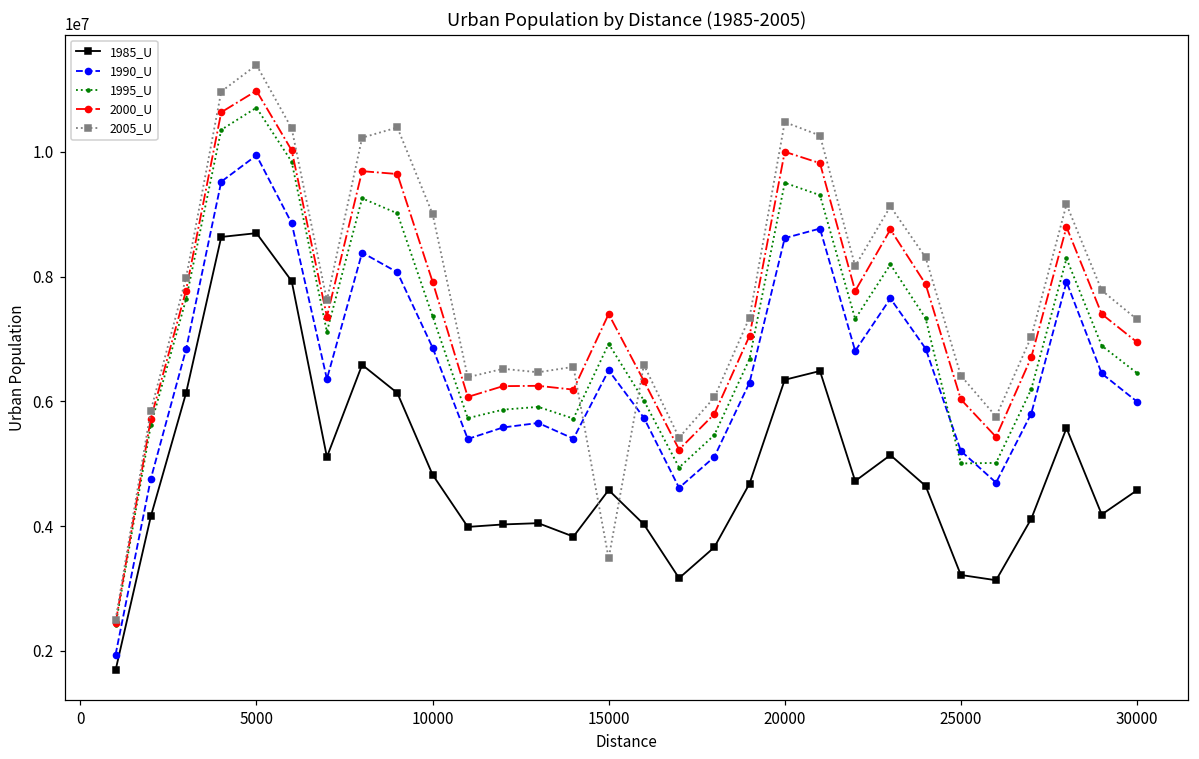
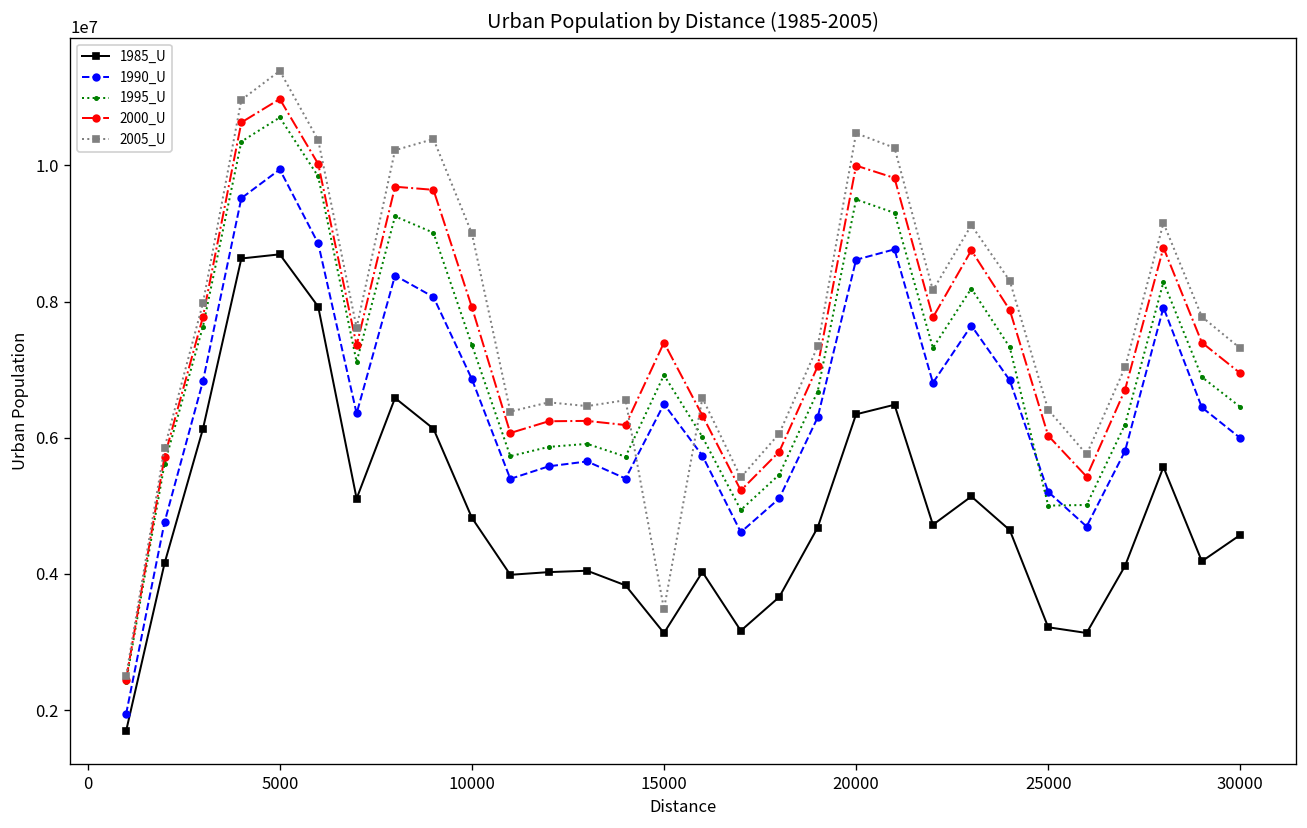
  {
    "1985_U": {
      "5000": 8700000,
      "10000": 4800000,
-     "15000": 4600000,
+     "15000": 3100000,
      "20000": 6300000,
      "25000": 3200000,
      "30000": 4600000
    },
    "1990_U": {
      "5000": 9900000,
      "10000": 6900000,
      "15000": 6500000,
      "20000": 8600000,
      "25000": 5200000,
      "30000": 6000000
    },
    "1995_U": {
      "5000": 10700000,
      "10000": 7400000,
      "15000": 6900000,
      "20000": 9500000,
      "25000": 5000000,
      "30000": 6500000
    },
    "2000_U": {
      "5000": 11000000,
      "10000": 7900000,
      "15000": 7400000,
      "20000": 10000000,
      "25000": 6000000,
      "30000": 6900000
    },
    "2005_U": {
      "5000": 11400000,
      "10000": 9000000,
      "15000": 3500000,
      "20000": 10500000,
      "25000": 6400000,
      "30000": 7300000
    }
  }
